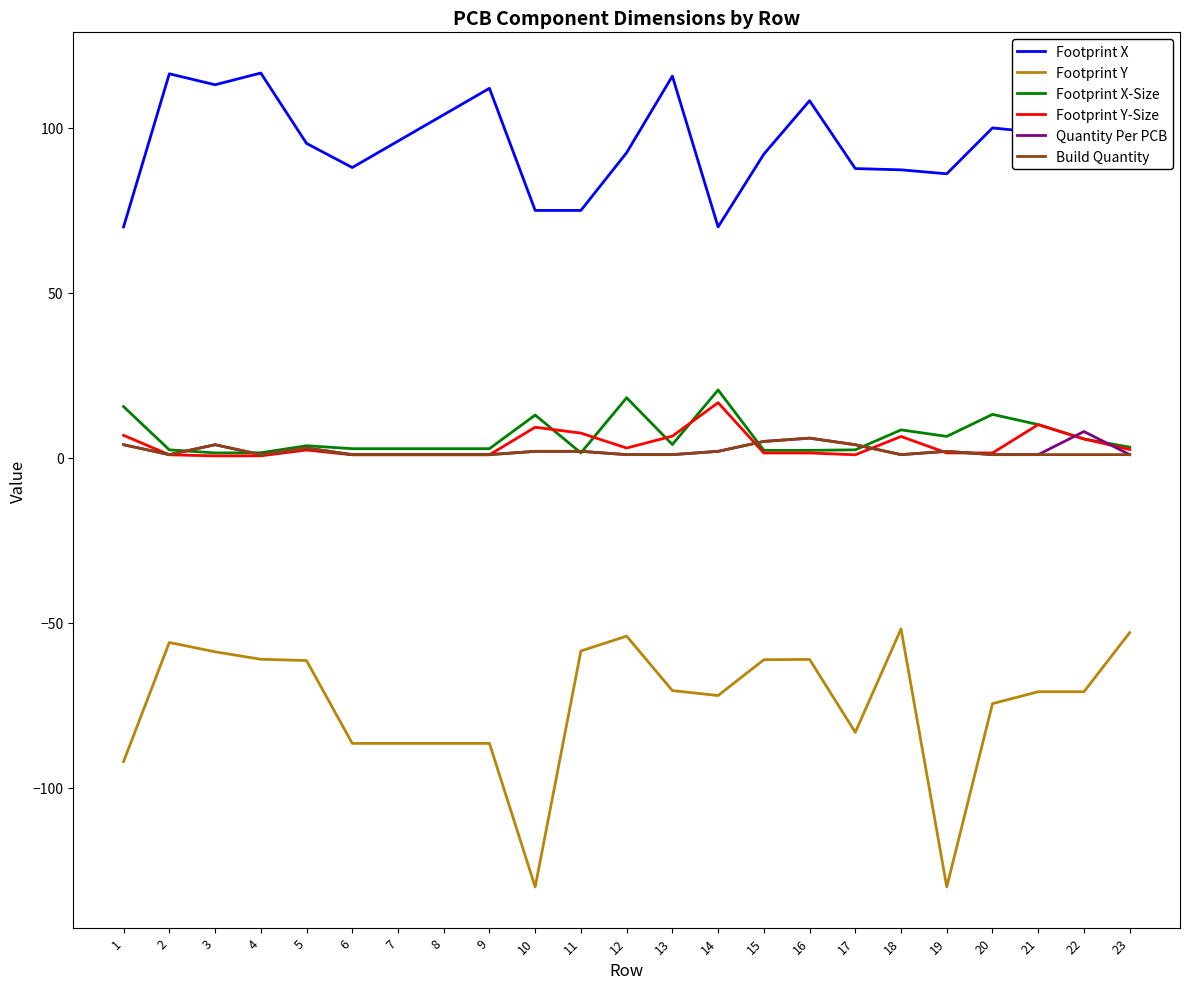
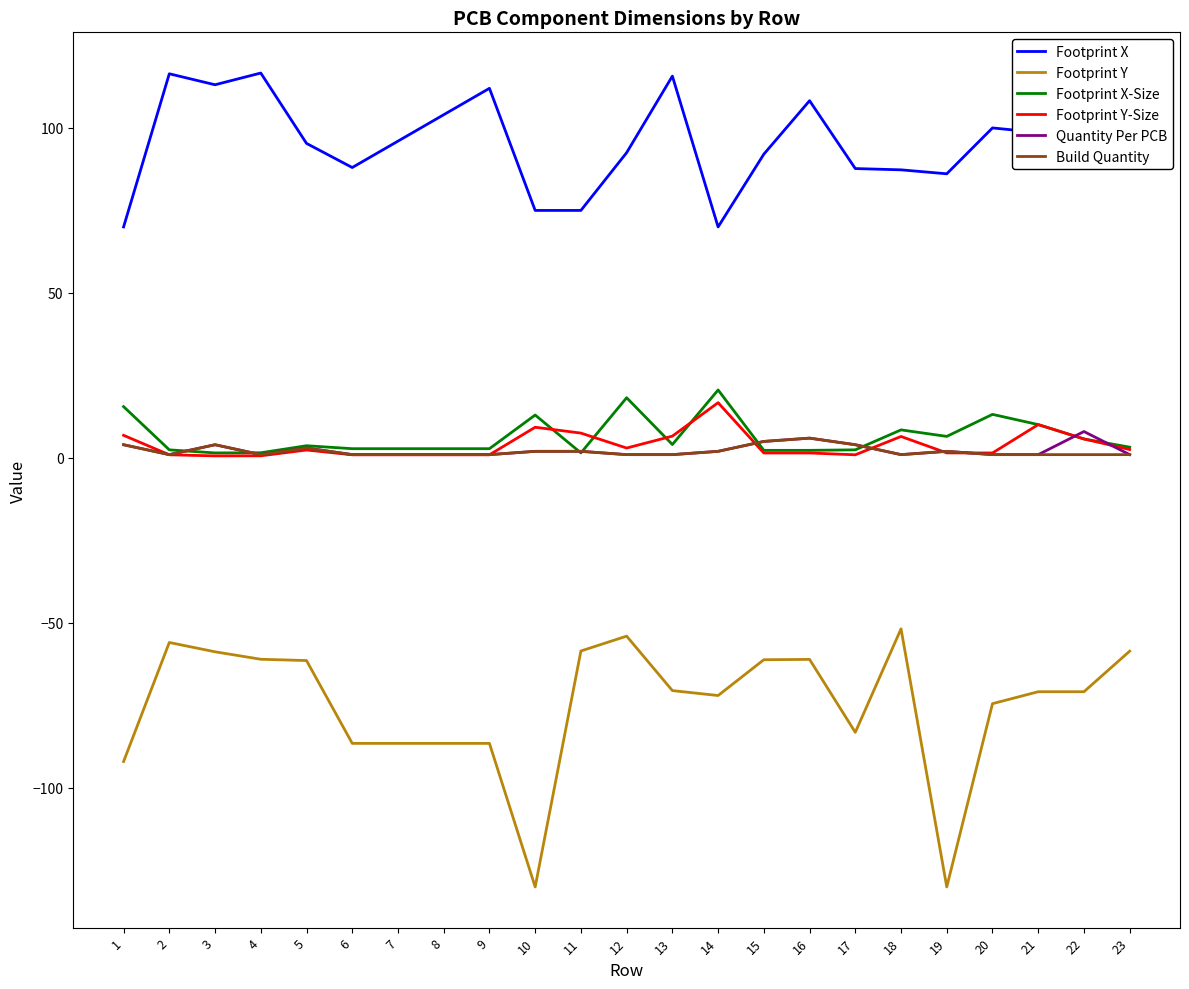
  {
    "Footprint X": {
      "1": 70,
      "2": 116,
      "3": 113,
      "4": 117,
      "5": 95,
      "6": 88,
      "7": 96,
      "8": 104,
      "9": 112,
      "10": 75,
      "11": 75,
      "12": 93,
      "13": 116,
      "14": 70,
      "15": 92,
      "16": 108,
      "17": 88,
      "18": 87,
      "19": 86,
      "20": 100
    },
    "Footprint Y": {
      "1": -92,
      "2": -56,
      "3": -59,
      "4": -61,
      "5": -61,
      "6": -87,
      "7": -87,
      "8": -87,
      "9": -87,
      "10": -130,
      "11": -59,
      "12": -54,
      "13": -71,
      "14": -72,
      "15": -61,
      "16": -61,
      "17": -83,
      "18": -52,
      "19": -130,
      "20": -74,
      "21": -71,
      "22": -71,
-     "23": -53
+     "23": -59
    },
    "Footprint X-Size": {
      "1": 16,
      "2": 2,
      "3": 2,
      "6": 3,
      "7": 3,
      "8": 3,
      "9": 3,
      "10": 13,
      "12": 18,
      "13": 4,
      "14": 21,
      "15": 2,
      "16": 2,
      "17": 2,
      "18": 9,
      "19": 7,
      "20": 13
    },
    "Footprint Y-Size": {
      "1": 7,
      "3": 1,
      "10": 9,
      "11": 8,
      "12": 3,
      "13": 7,
      "14": 17,
      "15": 2,
      "16": 2,
      "17": 1,
      "18": 7
    },
    "Quantity Per PCB": {
      "22": 8
    },
    "Build Quantity": {
      "22": 1
    }
  }
